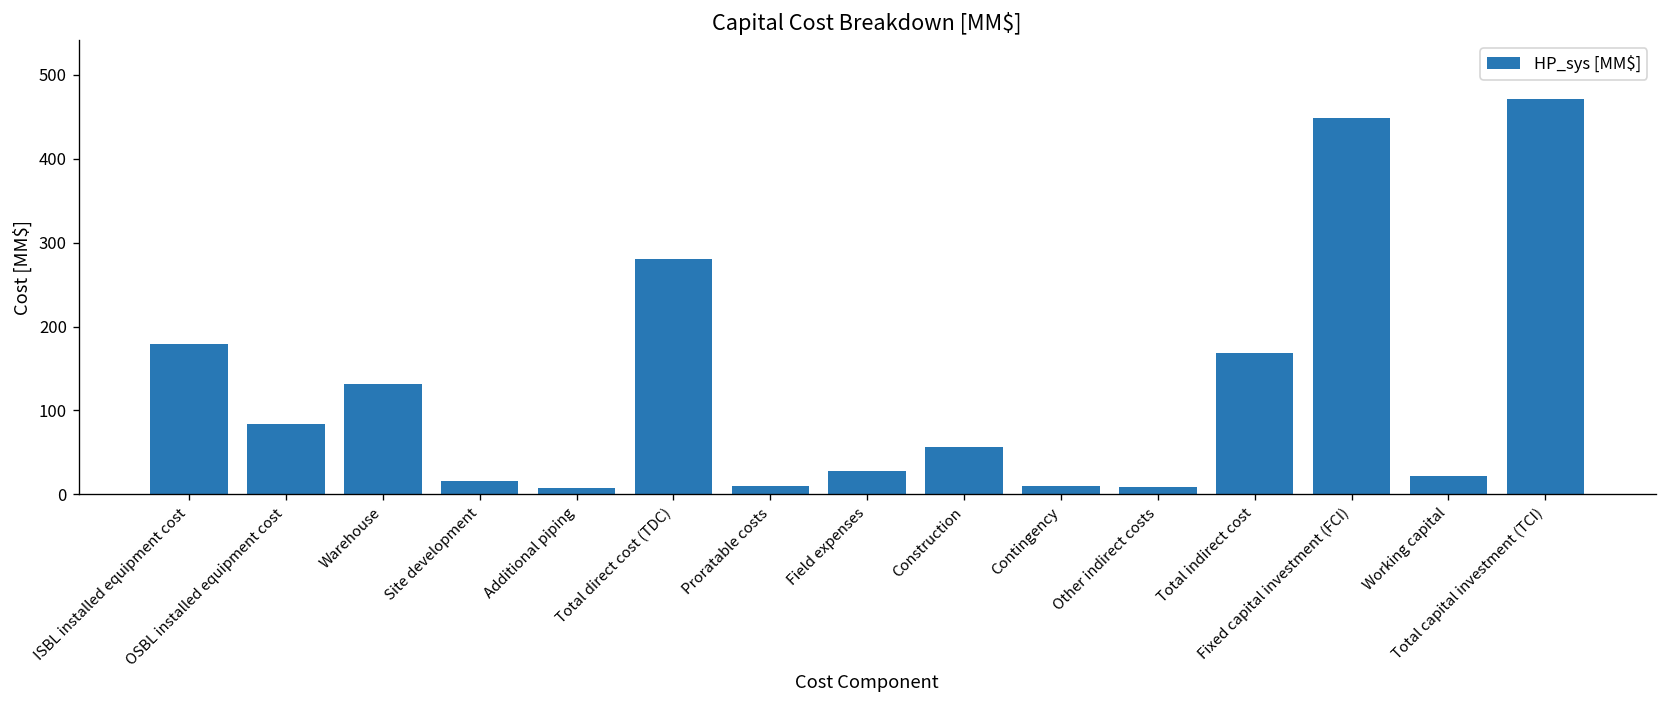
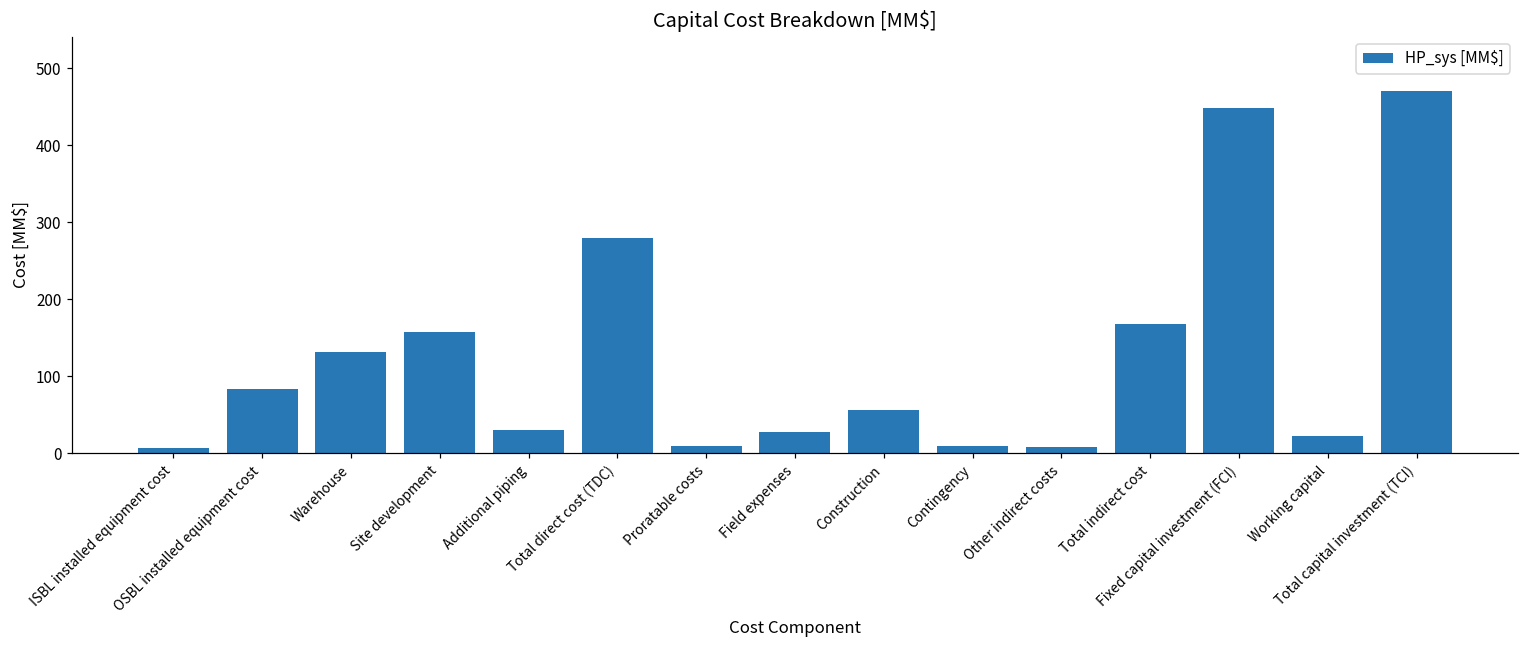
  {
-   "ISBL installed equipment cost": 180,
+   "ISBL installed equipment cost": 10,
    "OSBL installed equipment cost": 80,
    "Warehouse": 130,
-   "Site development": 20,
-   "Additional piping": 10,
+   "Site development": 160,
+   "Additional piping": 30,
    "Total direct cost (TDC)": 280,
    "Proratable costs": 10,
    "Field expenses": 30,
    "Construction": 60,
    "Contingency": 10,
    "Other indirect costs": 10,
    "Total indirect cost": 170,
    "Fixed capital investment (FCI)": 450,
    "Working capital": 20,
    "Total capital investment (TCI)": 470
  }
